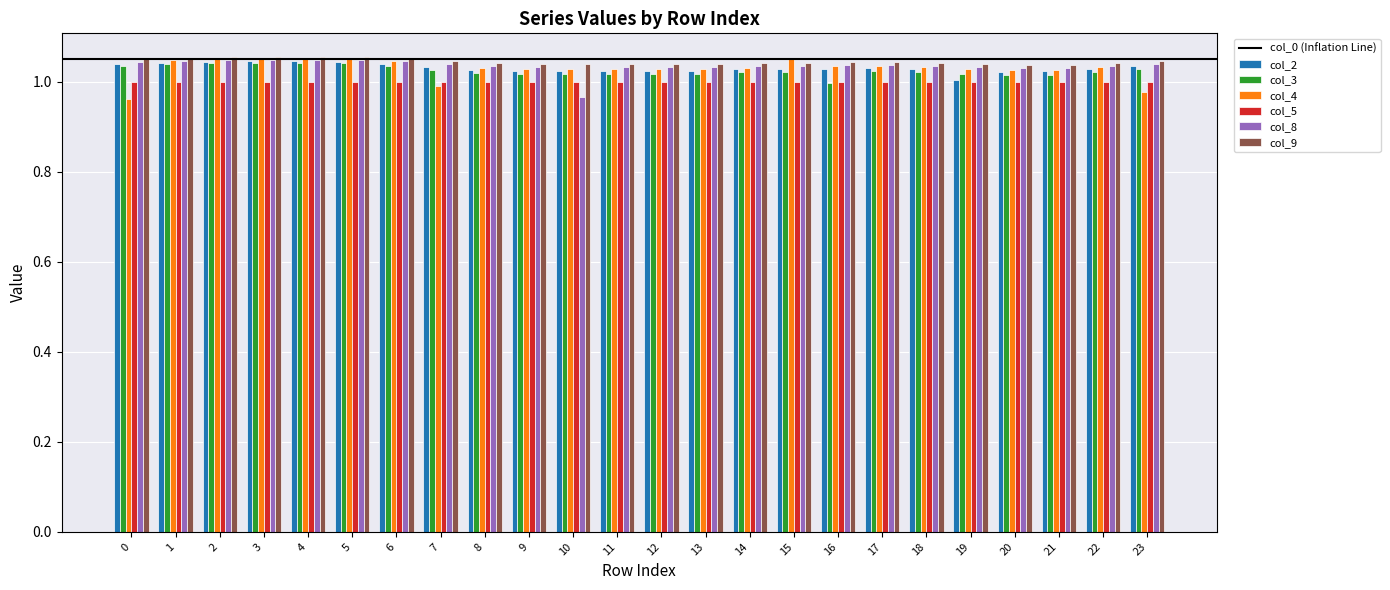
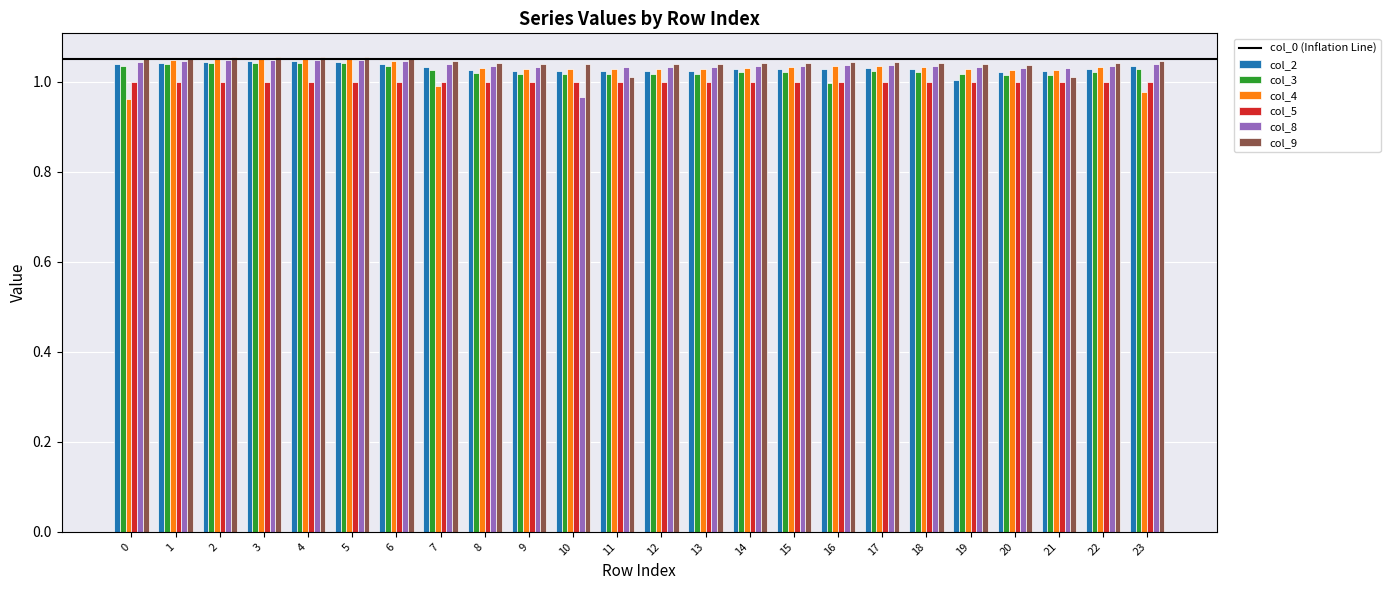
  {
    "col_2": {
      "0": 1.04,
      "1": 1.04,
      "2": 1.04,
      "3": 1.04,
      "4": 1.04,
      "5": 1.04,
      "6": 1.04,
      "7": 1.03,
      "8": 1.03,
      "9": 1.02,
      "10": 1.02,
      "11": 1.02,
      "12": 1.02,
      "13": 1.02,
      "14": 1.03,
      "15": 1.03,
      "16": 1.03,
      "17": 1.03,
      "18": 1.03,
      "19": 1.00,
      "20": 1.02,
      "21": 1.02,
      "22": 1.03,
      "23": 1.03
    },
    "col_3": {
      "0": 1.03,
      "1": 1.04,
      "2": 1.04,
      "3": 1.04,
      "4": 1.04,
      "5": 1.04,
      "6": 1.04,
      "7": 1.03,
      "8": 1.02,
      "9": 1.02,
      "10": 1.02,
      "11": 1.02,
      "12": 1.02,
      "13": 1.02,
      "14": 1.02,
      "15": 1.02,
      "16": 1.00,
      "17": 1.02,
      "18": 1.02,
      "19": 1.02,
      "20": 1.01,
      "21": 1.02,
      "22": 1.02,
      "23": 1.03
    },
    "col_4": {
      "0": 0.96,
      "1": 1.05,
      "2": 1.05,
      "3": 1.05,
      "4": 1.05,
      "5": 1.05,
      "6": 1.05,
      "7": 0.99,
      "8": 1.03,
      "9": 1.03,
      "10": 1.03,
      "11": 1.03,
      "12": 1.03,
      "13": 1.03,
      "14": 1.03,
-     "15": 1.05,
+     "15": 1.03,
      "16": 1.03,
      "17": 1.03,
      "18": 1.03,
      "19": 1.03,
      "20": 1.02,
      "21": 1.03,
      "22": 1.03,
      "23": 0.98
    },
    "col_5": {
      "0": 1.00,
      "1": 1.00,
      "2": 1.00,
      "3": 1.00,
      "4": 1.00,
      "5": 1.00,
      "6": 1.00,
      "7": 1.00,
      "8": 1.00,
      "9": 1.00,
      "10": 1.00,
      "11": 1.00,
      "12": 1.00,
      "13": 1.00,
      "14": 1.00,
      "15": 1.00,
      "16": 1.00,
      "17": 1.00,
      "18": 1.00,
      "19": 1.00,
      "20": 1.00,
      "21": 1.00,
      "22": 1.00,
      "23": 1.00
    },
    "col_8": {
      "0": 1.04,
      "1": 1.05,
      "2": 1.05,
      "3": 1.05,
      "4": 1.05,
      "5": 1.05,
      "6": 1.04,
      "7": 1.04,
      "8": 1.03,
      "9": 1.03,
      "10": 0.97,
      "11": 1.03,
      "12": 1.03,
      "13": 1.03,
      "14": 1.03,
      "15": 1.04,
      "16": 1.04,
      "17": 1.04,
      "18": 1.03,
      "19": 1.03,
      "20": 1.03,
      "21": 1.03,
      "22": 1.04,
      "23": 1.04
    },
    "col_9": {
      "0": 1.05,
      "1": 1.05,
      "2": 1.05,
      "3": 1.05,
      "4": 1.05,
      "5": 1.05,
      "6": 1.05,
      "7": 1.04,
      "8": 1.04,
      "9": 1.04,
      "10": 1.04,
-     "11": 1.04,
+     "11": 1.01,
      "12": 1.04,
      "13": 1.04,
      "14": 1.04,
      "15": 1.04,
      "16": 1.04,
      "17": 1.04,
      "18": 1.04,
      "19": 1.04,
      "20": 1.04,
-     "21": 1.04,
+     "21": 1.01,
      "22": 1.04,
      "23": 1.05
    }
  }
